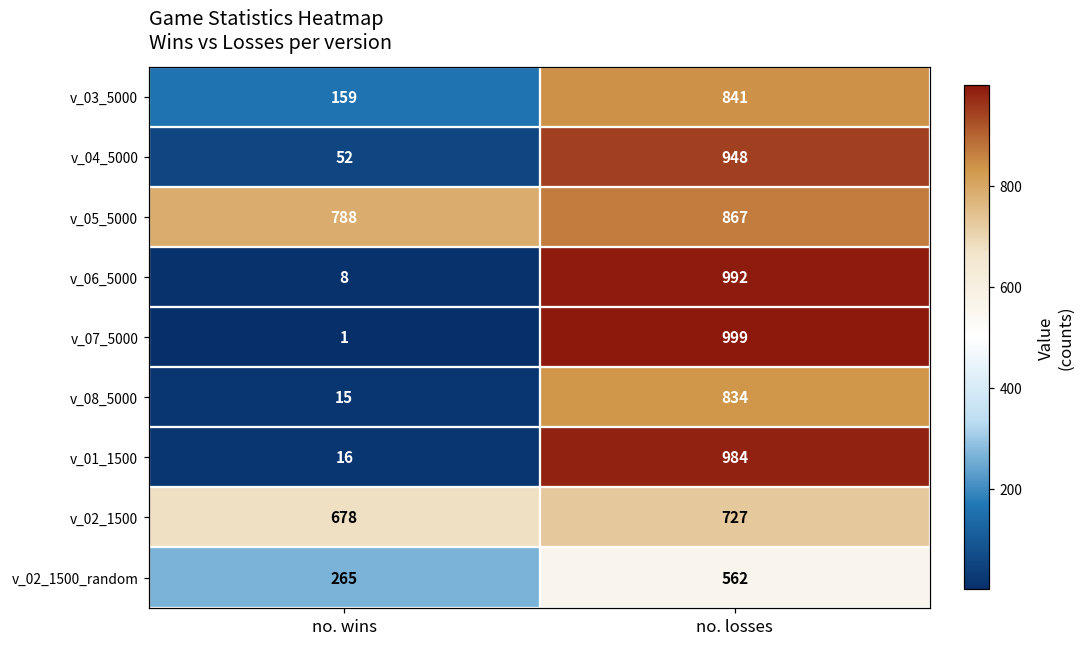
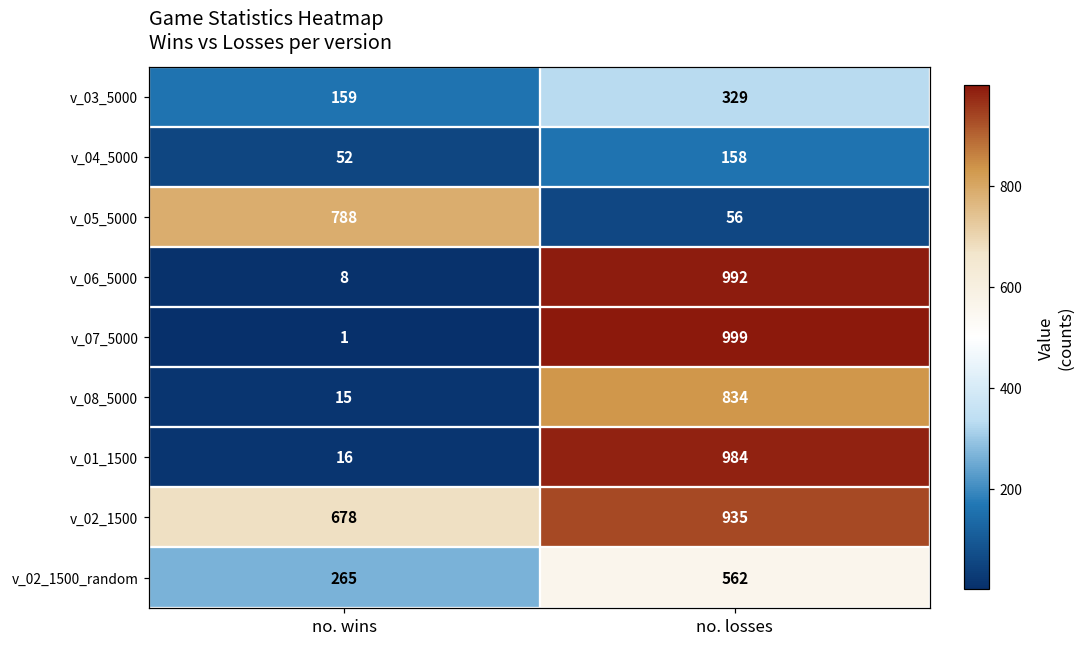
  {
    "v_03_5000": {
      "no. wins": 159,
-     "no. losses": 841
+     "no. losses": 329
    },
    "v_04_5000": {
      "no. wins": 52,
-     "no. losses": 948
+     "no. losses": 158
    },
    "v_05_5000": {
      "no. wins": 788,
-     "no. losses": 867
+     "no. losses": 56
    },
    "v_06_5000": {
      "no. wins": 8,
      "no. losses": 992
    },
    "v_07_5000": {
      "no. wins": 1,
      "no. losses": 999
    },
    "v_08_5000": {
      "no. wins": 15,
      "no. losses": 834
    },
    "v_01_1500": {
      "no. wins": 16,
      "no. losses": 984
    },
    "v_02_1500": {
      "no. wins": 678,
-     "no. losses": 727
+     "no. losses": 935
    },
    "v_02_1500_random": {
      "no. wins": 265,
      "no. losses": 562
    }
  }
